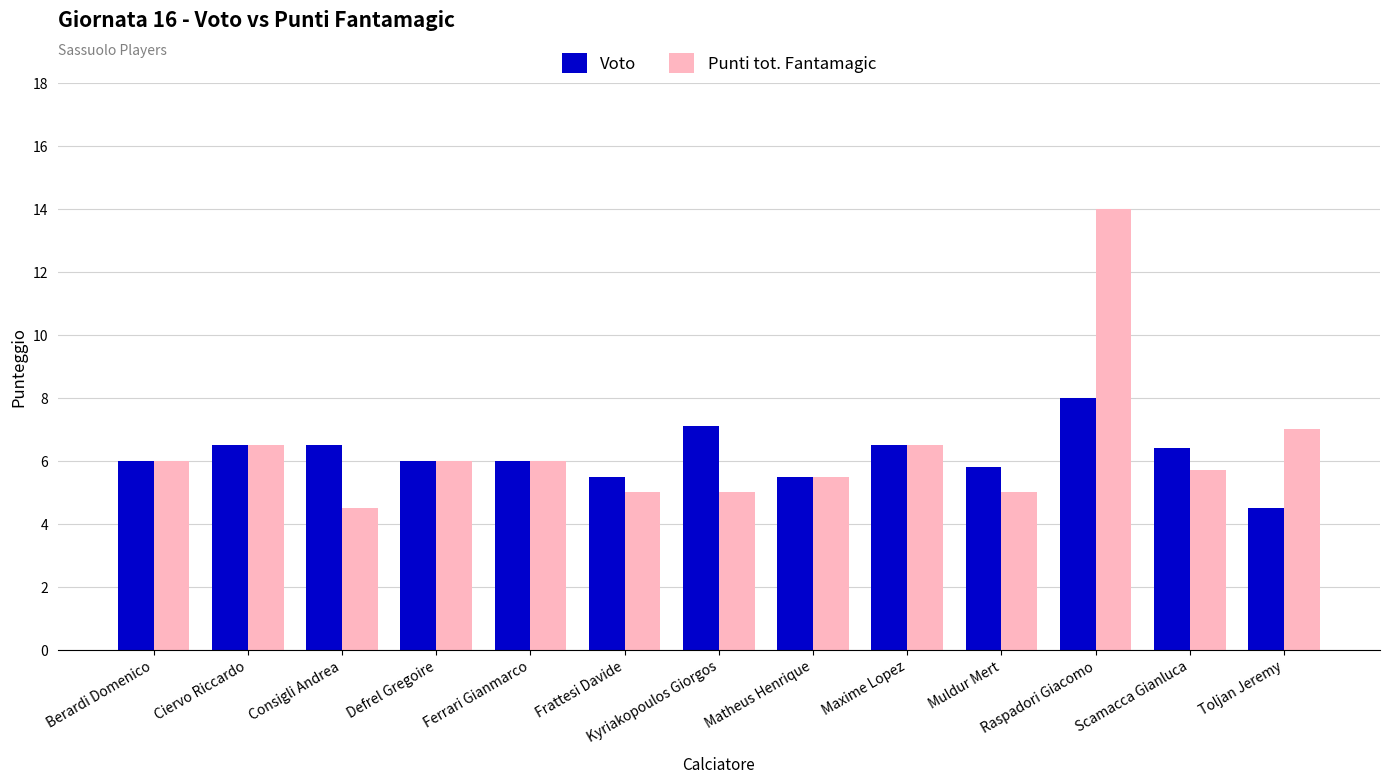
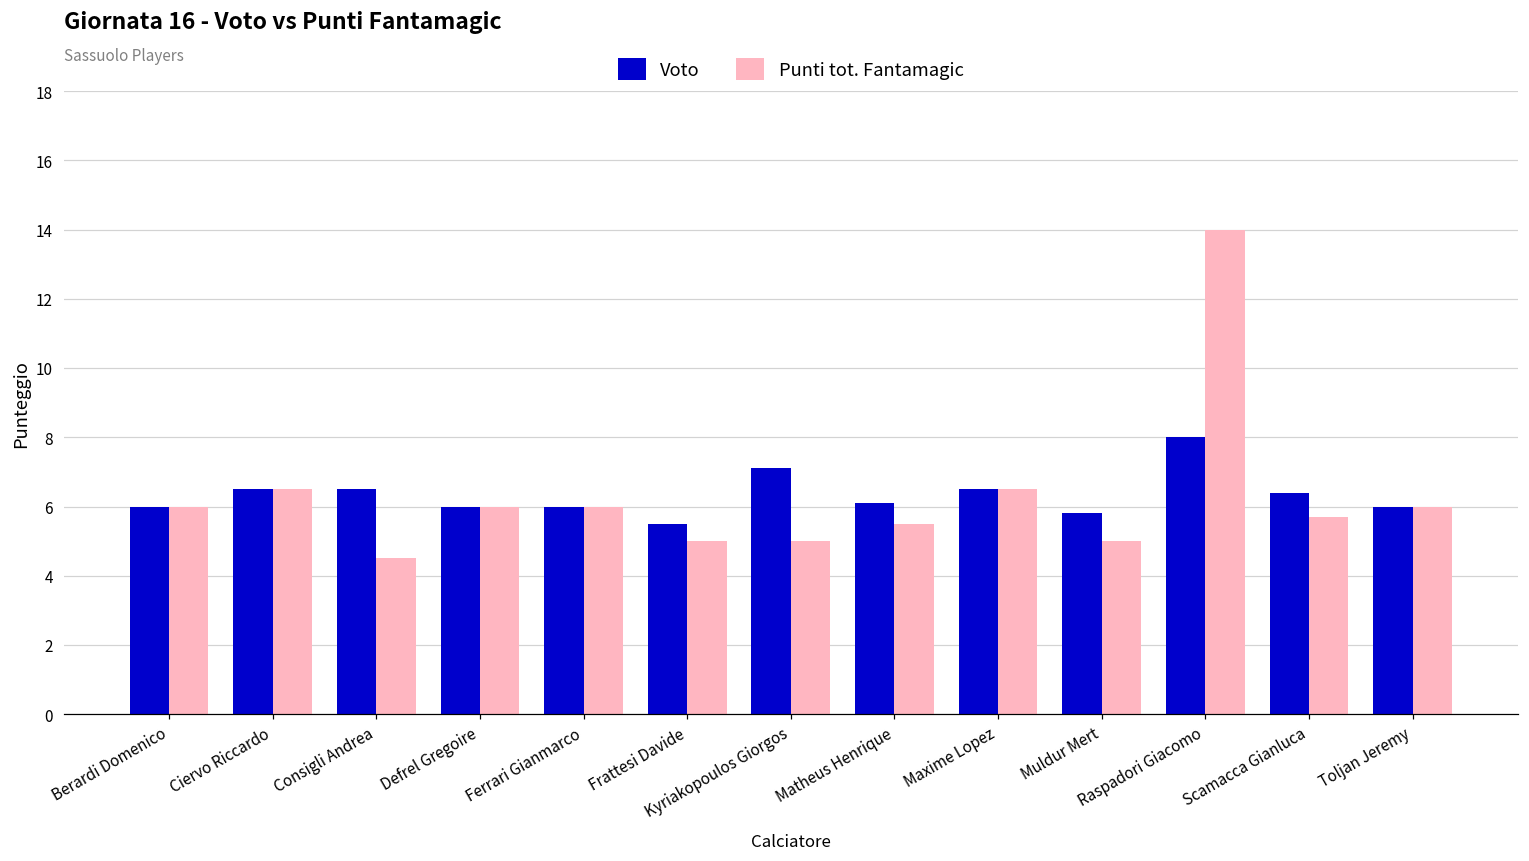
  {
    "Voto": {
      "Berardi Domenico": 6.0,
      "Ciervo Riccardo": 6.5,
      "Consigli Andrea": 6.5,
      "Defrel Gregoire": 6.0,
      "Ferrari Gianmarco": 6.0,
      "Frattesi Davide": 5.5,
      "Kyriakopoulos Giorgos": 7.1,
-     "Matheus Henrique": 5.5,
+     "Matheus Henrique": 6.1,
      "Maxime Lopez": 6.5,
      "Muldur Mert": 5.8,
      "Raspadori Giacomo": 8.0,
      "Scamacca Gianluca": 6.4,
-     "Toljan Jeremy": 4.5
+     "Toljan Jeremy": 6.0
    },
    "Punti tot. Fantamagic": {
      "Berardi Domenico": 6,
      "Ciervo Riccardo": 6.5,
      "Consigli Andrea": 4.5,
      "Defrel Gregoire": 6,
      "Ferrari Gianmarco": 6,
      "Frattesi Davide": 5,
      "Kyriakopoulos Giorgos": 5,
      "Matheus Henrique": 5.5,
      "Maxime Lopez": 6.5,
      "Muldur Mert": 5,
      "Raspadori Giacomo": 14,
      "Scamacca Gianluca": 5.7,
-     "Toljan Jeremy": 7
+     "Toljan Jeremy": 6
    }
  }
